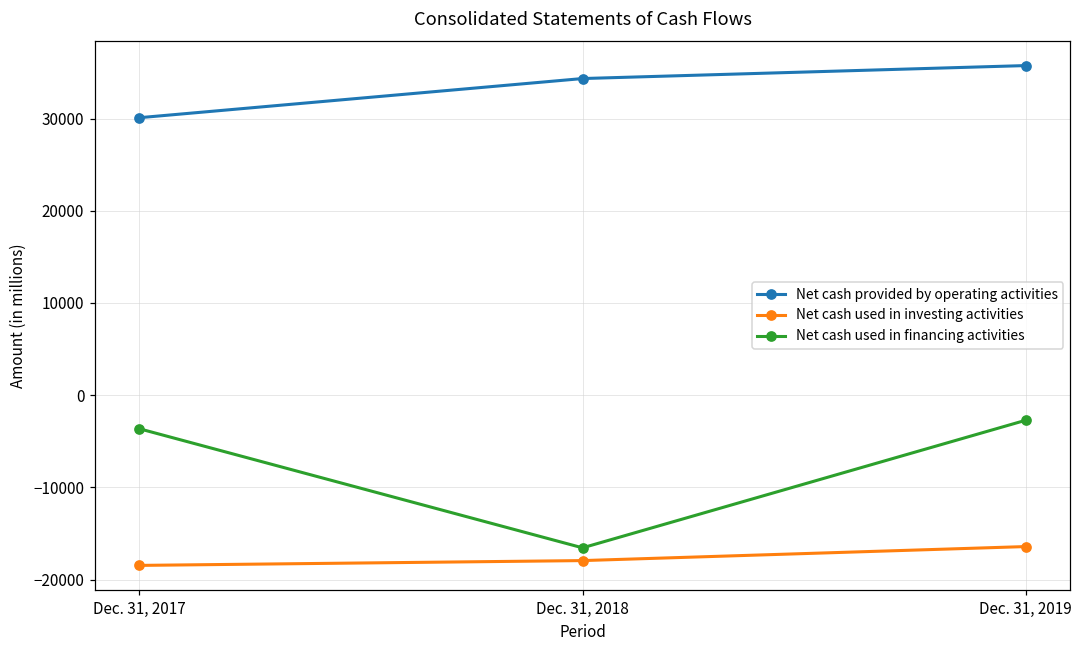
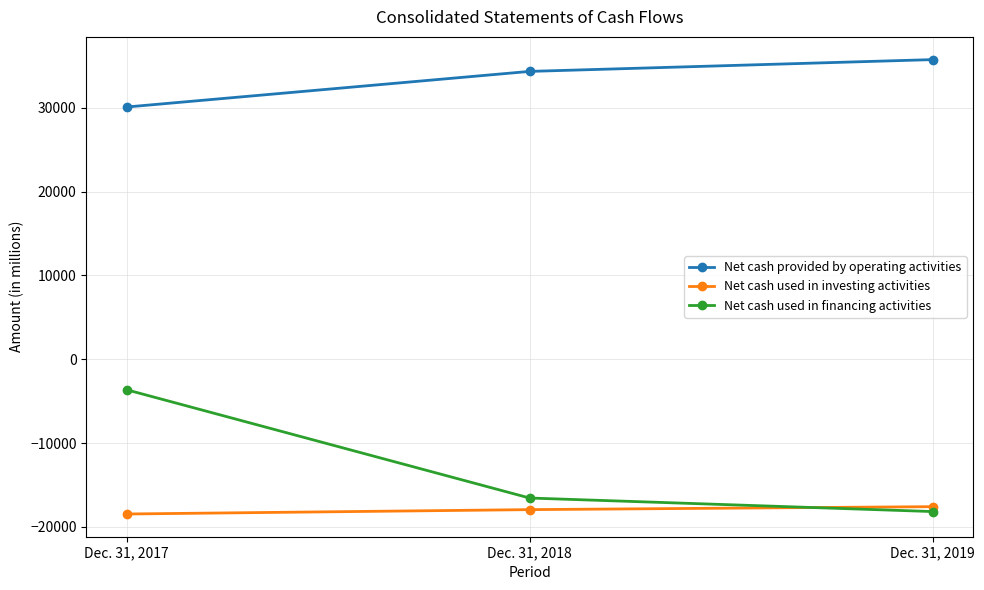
  {
    "Net cash provided by operating activities": {
      "Dec. 31, 2017": 30000,
      "Dec. 31, 2018": 34000,
      "Dec. 31, 2019": 36000
    },
    "Net cash used in investing activities": {
      "Dec. 31, 2017": -18000,
      "Dec. 31, 2018": -18000,
-     "Dec. 31, 2019": -16000
+     "Dec. 31, 2019": -18000
    },
    "Net cash used in financing activities": {
      "Dec. 31, 2017": -4000,
      "Dec. 31, 2018": -17000,
-     "Dec. 31, 2019": -3000
+     "Dec. 31, 2019": -18000
    }
  }
